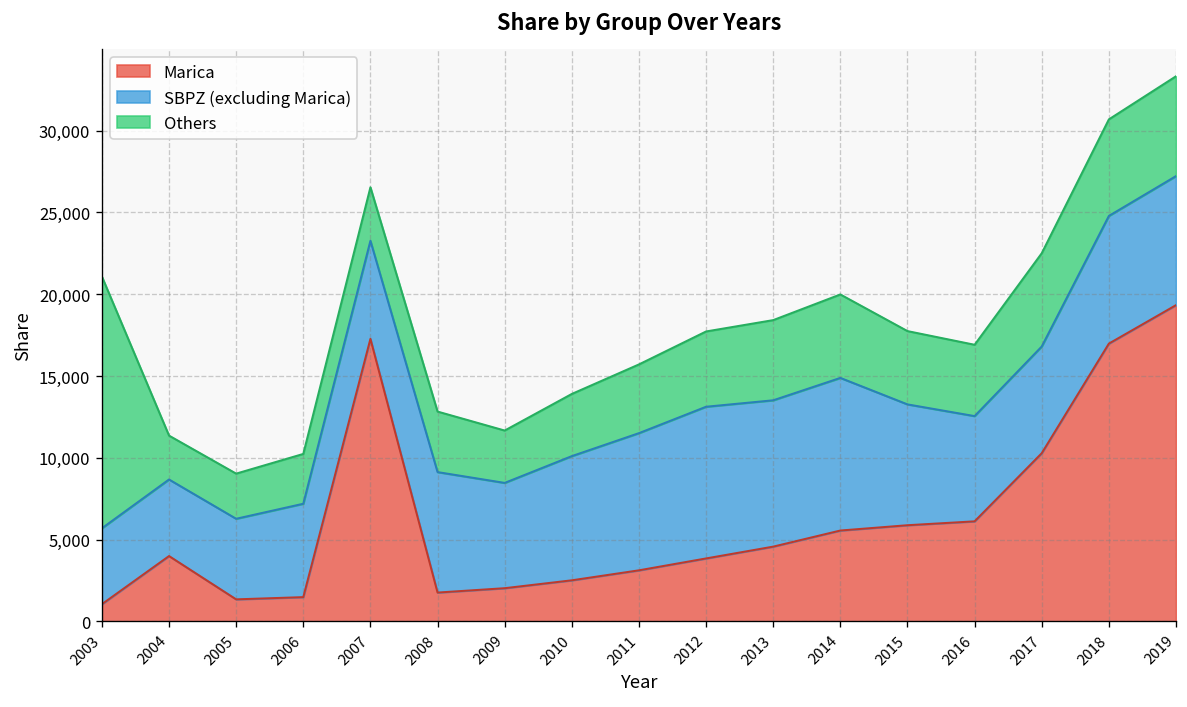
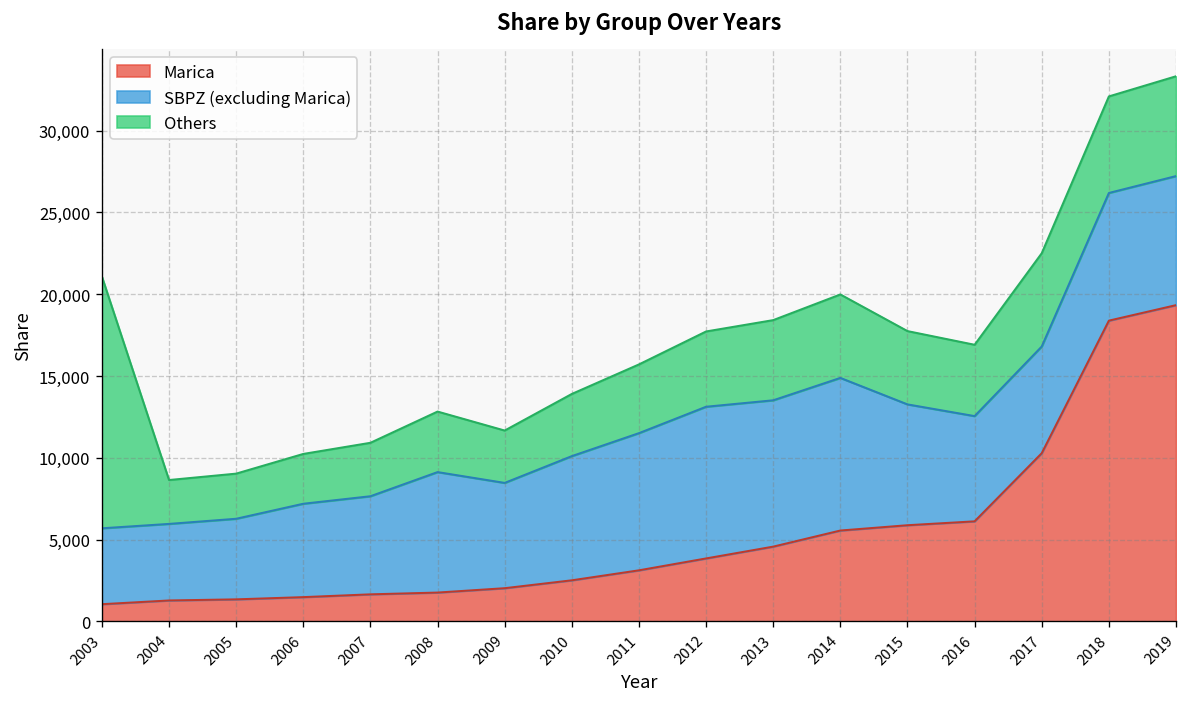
  {
    "Marica": {
      "2003": "1,100",
-     "2004": "4,000",
+     "2004": "1,300",
      "2005": "1,400",
      "2006": "1,500",
-     "2007": "17,300",
+     "2007": "1,700",
      "2008": "1,800",
      "2009": "2,000",
      "2010": "2,500",
      "2011": "3,100",
      "2012": "3,900",
      "2013": "4,600",
      "2014": "5,600",
      "2015": "5,900",
      "2016": "6,100",
      "2017": "10,300",
-     "2018": "17,000",
+     "2018": "18,400",
      "2019": "19,300"
    },
    "SBPZ (excluding Marica)": {
      "2003": "4,600",
      "2004": "4,700",
      "2005": "4,900",
      "2006": "5,700",
      "2007": "6,000",
      "2008": "7,400",
      "2009": "6,400",
      "2010": "7,600",
      "2011": "8,400",
      "2012": "9,300",
      "2013": "8,900",
      "2014": "9,300",
      "2015": "7,400",
      "2016": "6,400",
      "2017": "6,500",
      "2018": "7,800",
      "2019": "7,900"
    },
    "Others": {
      "2003": "15,400",
      "2004": "2,700",
      "2005": "2,800",
      "2006": "3,000",
      "2007": "3,300",
      "2008": "3,700",
      "2009": "3,200",
      "2010": "3,800",
      "2011": "4,200",
      "2012": "4,600",
      "2013": "4,900",
      "2014": "5,100",
      "2015": "4,500",
      "2016": "4,400",
      "2017": "5,700",
      "2018": "5,900",
      "2019": "6,100"
    }
  }
